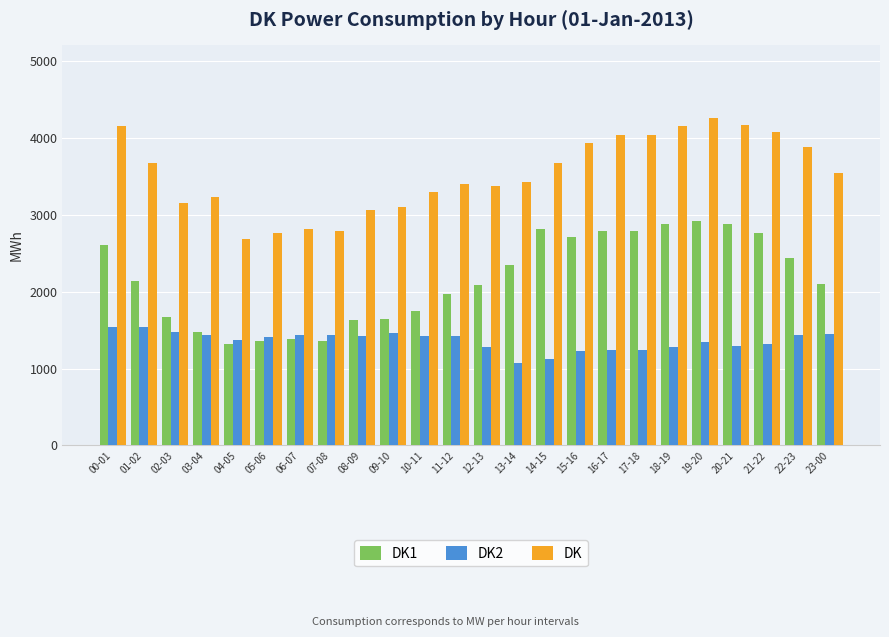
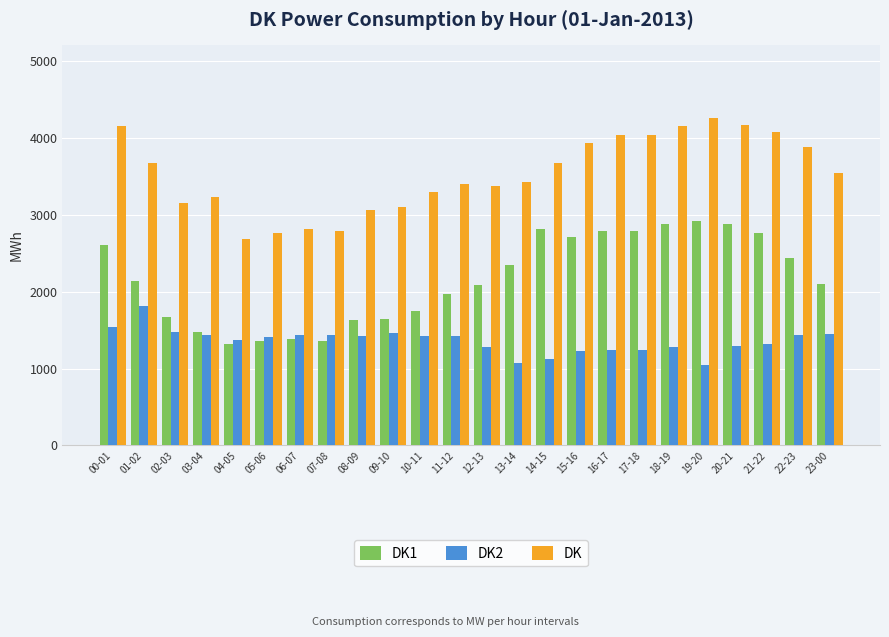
  {
    "DK1": {
      "00-01": 2600,
      "01-02": 2100,
      "02-03": 1700,
      "03-04": 1500,
      "04-05": 1300,
      "05-06": 1400,
      "06-07": 1400,
      "07-08": 1400,
      "08-09": 1600,
      "09-10": 1600,
      "10-11": 1800,
      "11-12": 2000,
      "12-13": 2100,
      "13-14": 2300,
      "14-15": 2800,
      "15-16": 2700,
      "16-17": 2800,
      "17-18": 2800,
      "18-19": 2900,
      "19-20": 2900,
      "20-21": 2900,
      "21-22": 2800,
      "22-23": 2400,
      "23-00": 2100
    },
    "DK2": {
      "00-01": 1500,
-     "01-02": 1500,
+     "01-02": 1800,
      "02-03": 1500,
      "03-04": 1400,
      "04-05": 1400,
      "05-06": 1400,
      "06-07": 1400,
      "07-08": 1400,
      "08-09": 1400,
      "09-10": 1500,
      "10-11": 1400,
      "11-12": 1400,
      "12-13": 1300,
      "13-14": 1100,
      "14-15": 1100,
      "15-16": 1200,
      "16-17": 1200,
      "17-18": 1200,
      "18-19": 1300,
-     "19-20": 1300,
+     "19-20": 1000,
      "20-21": 1300,
      "21-22": 1300,
      "22-23": 1400,
      "23-00": 1400
    },
    "DK": {
      "00-01": 4200,
      "01-02": 3700,
      "02-03": 3200,
      "03-04": 3200,
      "04-05": 2700,
      "05-06": 2800,
      "06-07": 2800,
      "07-08": 2800,
      "08-09": 3100,
      "09-10": 3100,
      "10-11": 3300,
      "11-12": 3400,
      "12-13": 3400,
      "13-14": 3400,
      "14-15": 3700,
      "15-16": 3900,
      "16-17": 4000,
      "17-18": 4000,
      "18-19": 4200,
      "19-20": 4300,
      "20-21": 4200,
      "21-22": 4100,
      "22-23": 3900,
      "23-00": 3500
    }
  }
